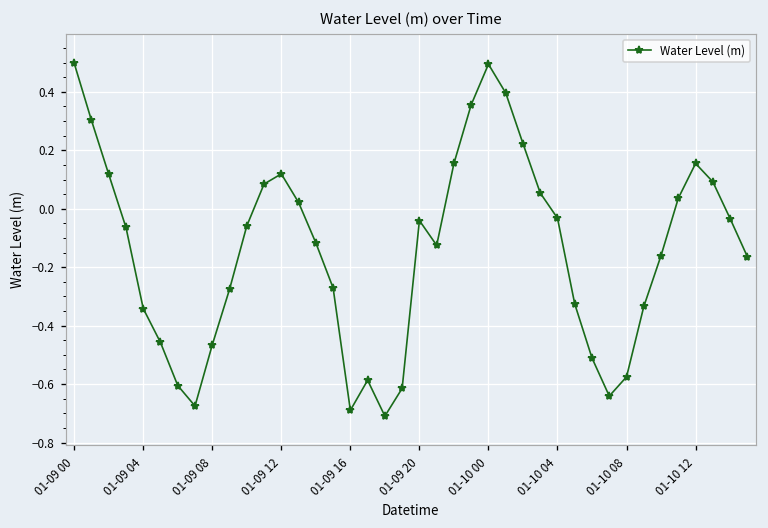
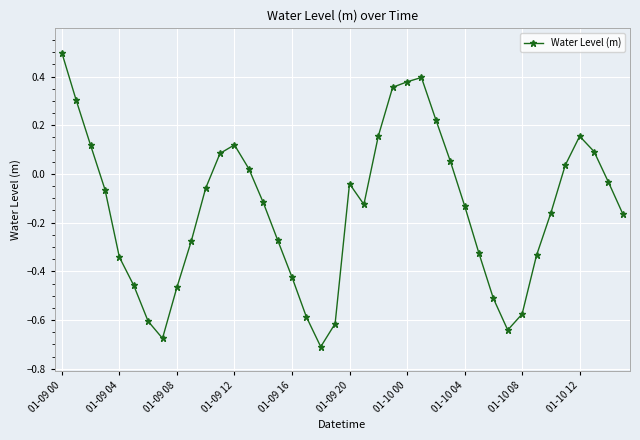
  {
    "01-09 00": 0.50,
    "01-09 04": -0.34,
    "01-09 08": -0.47,
    "01-09 12": 0.12,
-   "01-09 16": -0.69,
+   "01-09 16": -0.42,
    "01-09 20": -0.04,
-   "01-10 00": 0.49,
-   "01-10 04": -0.03,
+   "01-10 00": 0.38,
+   "01-10 04": -0.13,
    "01-10 08": -0.58,
    "01-10 12": 0.16
  }
